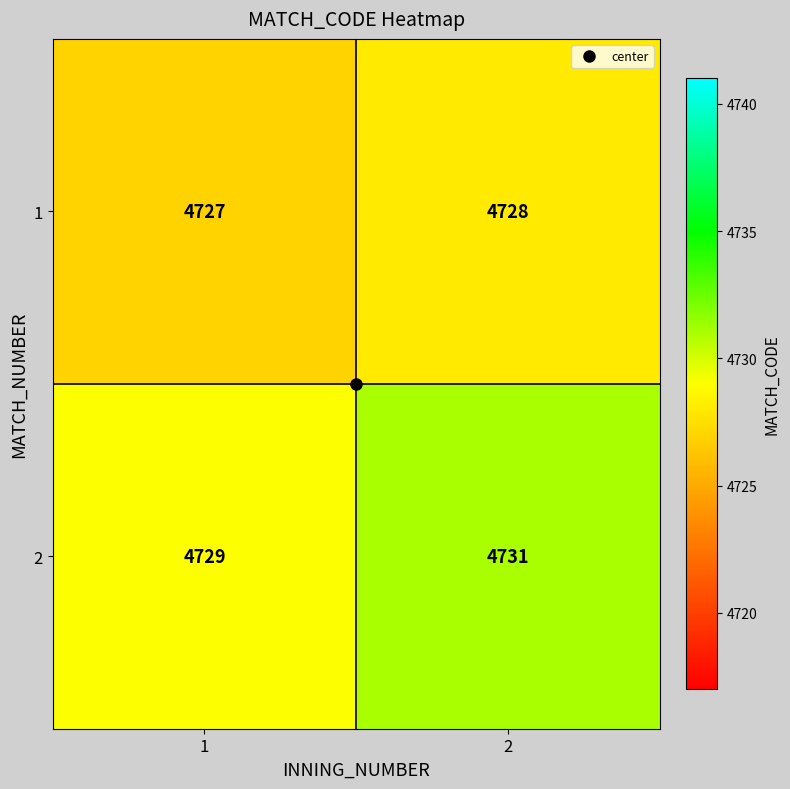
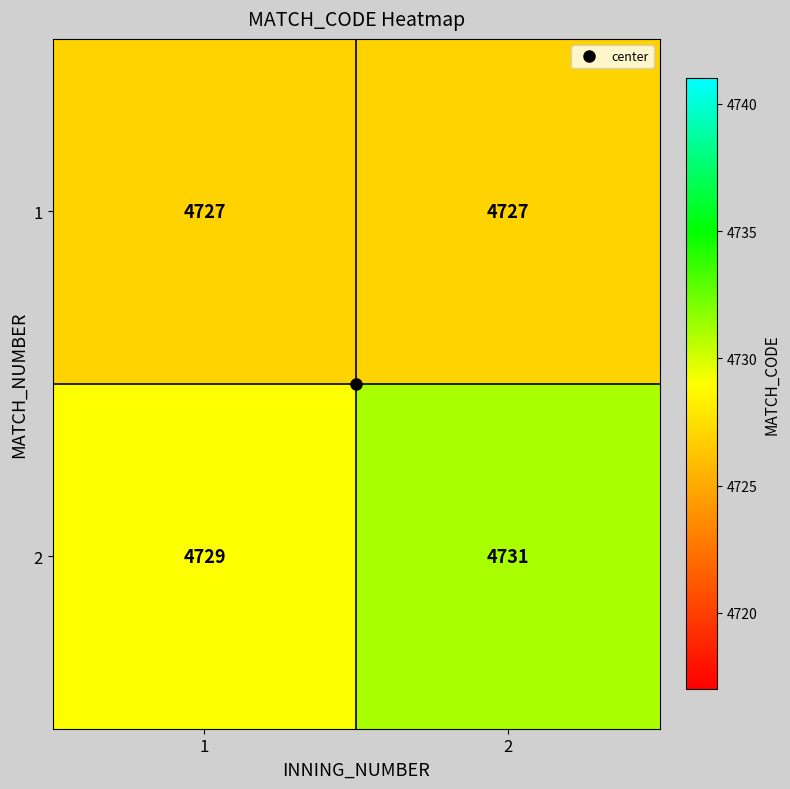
  {
    "1": {
      "1": 4727,
-     "2": 4728
+     "2": 4727
    },
    "2": {
      "1": 4729,
      "2": 4731
    }
  }
